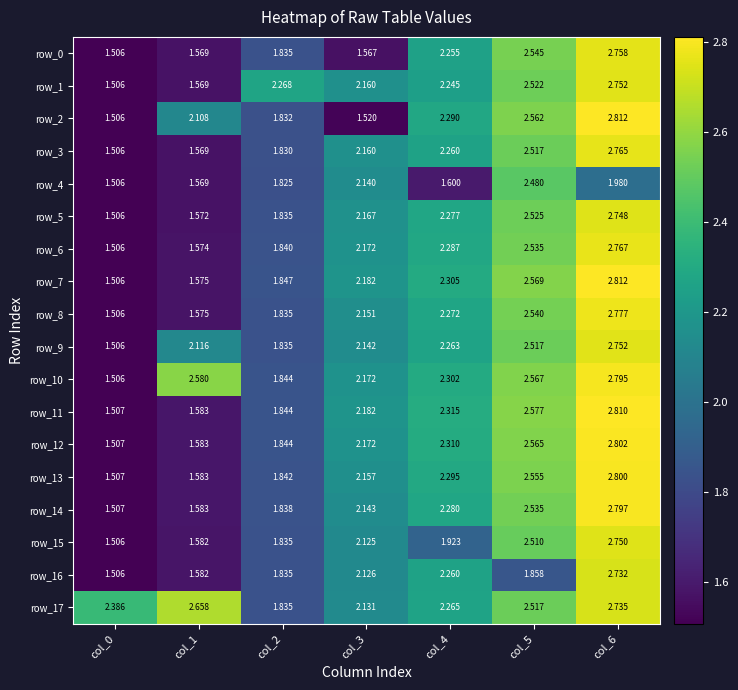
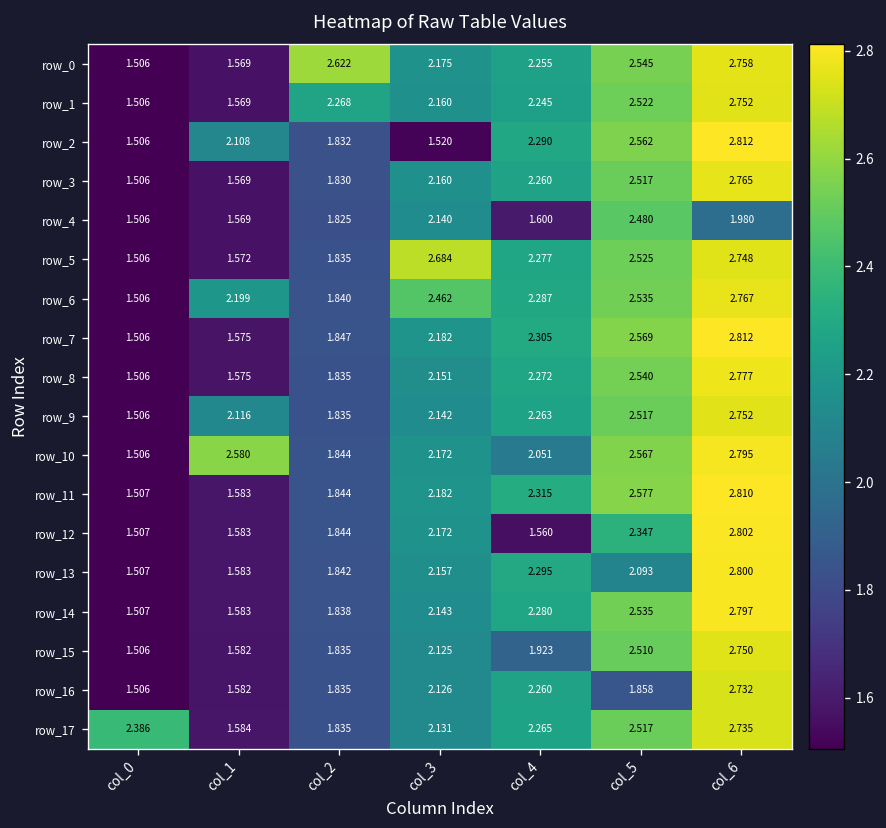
  {
    "row_0": {
      "col_0": 1.506,
      "col_1": 1.569,
-     "col_2": 1.835,
-     "col_3": 1.567,
+     "col_2": 2.622,
+     "col_3": 2.175,
      "col_4": 2.255,
      "col_5": 2.545,
      "col_6": 2.758
    },
    "row_1": {
      "col_0": 1.506,
      "col_1": 1.569,
      "col_2": 2.268,
      "col_3": 2.160,
      "col_4": 2.245,
      "col_5": 2.522,
      "col_6": 2.752
    },
    "row_2": {
      "col_0": 1.506,
      "col_1": 2.108,
      "col_2": 1.832,
      "col_3": 1.520,
      "col_4": 2.290,
      "col_5": 2.562,
      "col_6": 2.812
    },
    "row_3": {
      "col_0": 1.506,
      "col_1": 1.569,
      "col_2": 1.830,
      "col_3": 2.160,
      "col_4": 2.260,
      "col_5": 2.517,
      "col_6": 2.765
    },
    "row_4": {
      "col_0": 1.506,
      "col_1": 1.569,
      "col_2": 1.825,
      "col_3": 2.140,
      "col_4": 1.600,
      "col_5": 2.480,
      "col_6": 1.980
    },
    "row_5": {
      "col_0": 1.506,
      "col_1": 1.572,
      "col_2": 1.835,
-     "col_3": 2.167,
+     "col_3": 2.684,
      "col_4": 2.277,
      "col_5": 2.525,
      "col_6": 2.748
    },
    "row_6": {
      "col_0": 1.506,
-     "col_1": 1.574,
+     "col_1": 2.199,
      "col_2": 1.840,
-     "col_3": 2.172,
+     "col_3": 2.462,
      "col_4": 2.287,
      "col_5": 2.535,
      "col_6": 2.767
    },
    "row_7": {
      "col_0": 1.506,
      "col_1": 1.575,
      "col_2": 1.847,
      "col_3": 2.182,
      "col_4": 2.305,
      "col_5": 2.569,
      "col_6": 2.812
    },
    "row_8": {
      "col_0": 1.506,
      "col_1": 1.575,
      "col_2": 1.835,
      "col_3": 2.151,
      "col_4": 2.272,
      "col_5": 2.540,
      "col_6": 2.777
    },
    "row_9": {
      "col_0": 1.506,
      "col_1": 2.116,
      "col_2": 1.835,
      "col_3": 2.142,
      "col_4": 2.263,
      "col_5": 2.517,
      "col_6": 2.752
    },
    "row_10": {
      "col_0": 1.506,
      "col_1": 2.580,
      "col_2": 1.844,
      "col_3": 2.172,
-     "col_4": 2.302,
+     "col_4": 2.051,
      "col_5": 2.567,
      "col_6": 2.795
    },
    "row_11": {
      "col_0": 1.507,
      "col_1": 1.583,
      "col_2": 1.844,
      "col_3": 2.182,
      "col_4": 2.315,
      "col_5": 2.577,
      "col_6": 2.810
    },
    "row_12": {
      "col_0": 1.507,
      "col_1": 1.583,
      "col_2": 1.844,
      "col_3": 2.172,
-     "col_4": 2.310,
-     "col_5": 2.565,
+     "col_4": 1.560,
+     "col_5": 2.347,
      "col_6": 2.802
    },
    "row_13": {
      "col_0": 1.507,
      "col_1": 1.583,
      "col_2": 1.842,
      "col_3": 2.157,
      "col_4": 2.295,
-     "col_5": 2.555,
+     "col_5": 2.093,
      "col_6": 2.800
    },
    "row_14": {
      "col_0": 1.507,
      "col_1": 1.583,
      "col_2": 1.838,
      "col_3": 2.143,
      "col_4": 2.280,
      "col_5": 2.535,
      "col_6": 2.797
    },
    "row_15": {
      "col_0": 1.506,
      "col_1": 1.582,
      "col_2": 1.835,
      "col_3": 2.125,
      "col_4": 1.923,
      "col_5": 2.510,
      "col_6": 2.750
    },
    "row_16": {
      "col_0": 1.506,
      "col_1": 1.582,
      "col_2": 1.835,
      "col_3": 2.126,
      "col_4": 2.260,
      "col_5": 1.858,
      "col_6": 2.732
    },
    "row_17": {
      "col_0": 2.386,
-     "col_1": 2.658,
+     "col_1": 1.584,
      "col_2": 1.835,
      "col_3": 2.131,
      "col_4": 2.265,
      "col_5": 2.517,
      "col_6": 2.735
    }
  }
